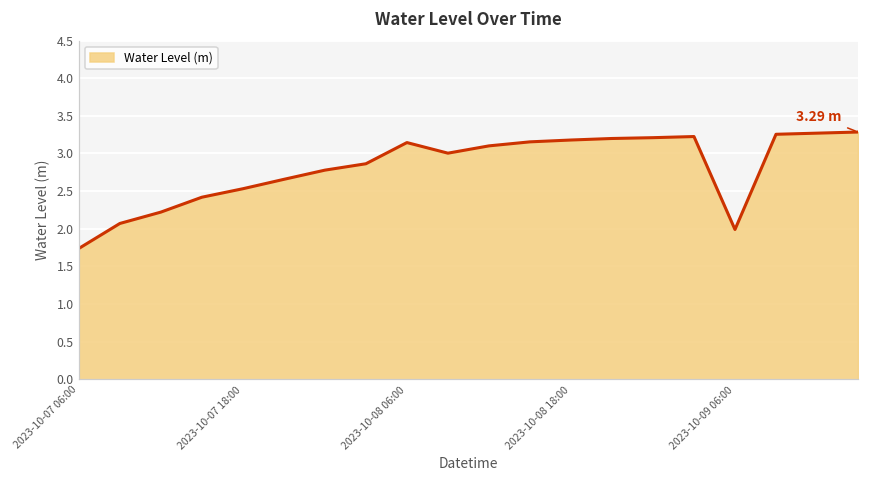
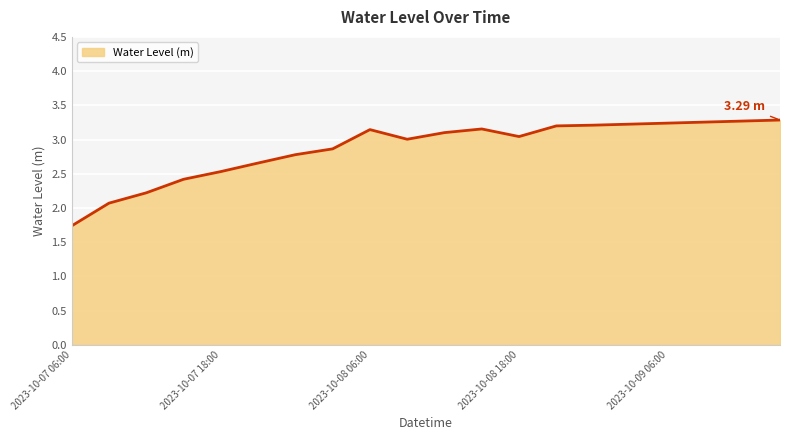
  {
    "2023-10-07 06:00": 1.7,
    "2023-10-07 18:00": 2.5,
    "2023-10-08 06:00": 3.1,
-   "2023-10-08 18:00": 3.2,
-   "2023-10-09 06:00": 2.0
+   "2023-10-08 18:00": 3.0,
+   "2023-10-09 06:00": 3.2
  }
